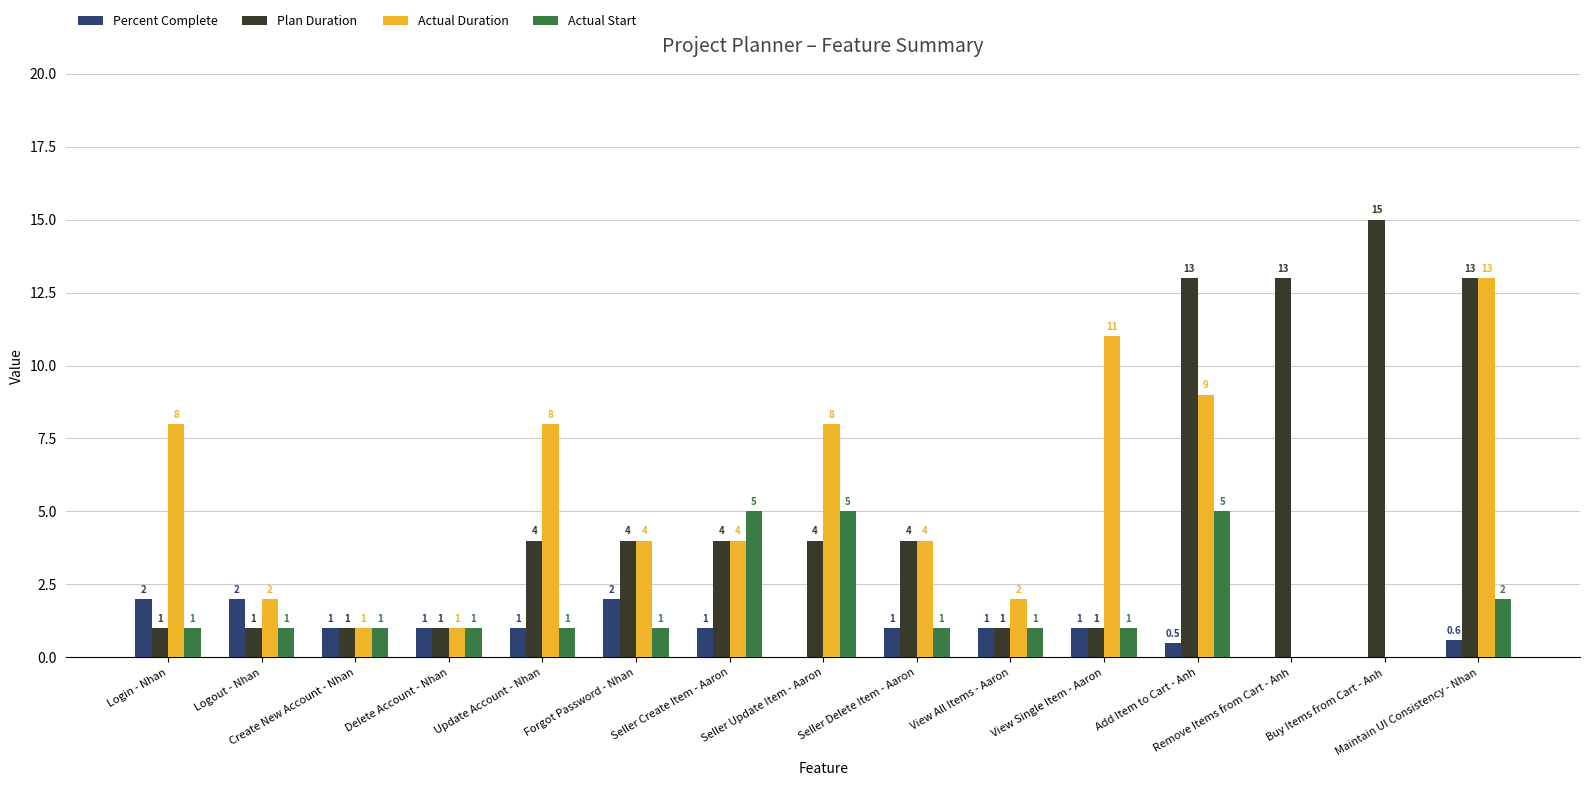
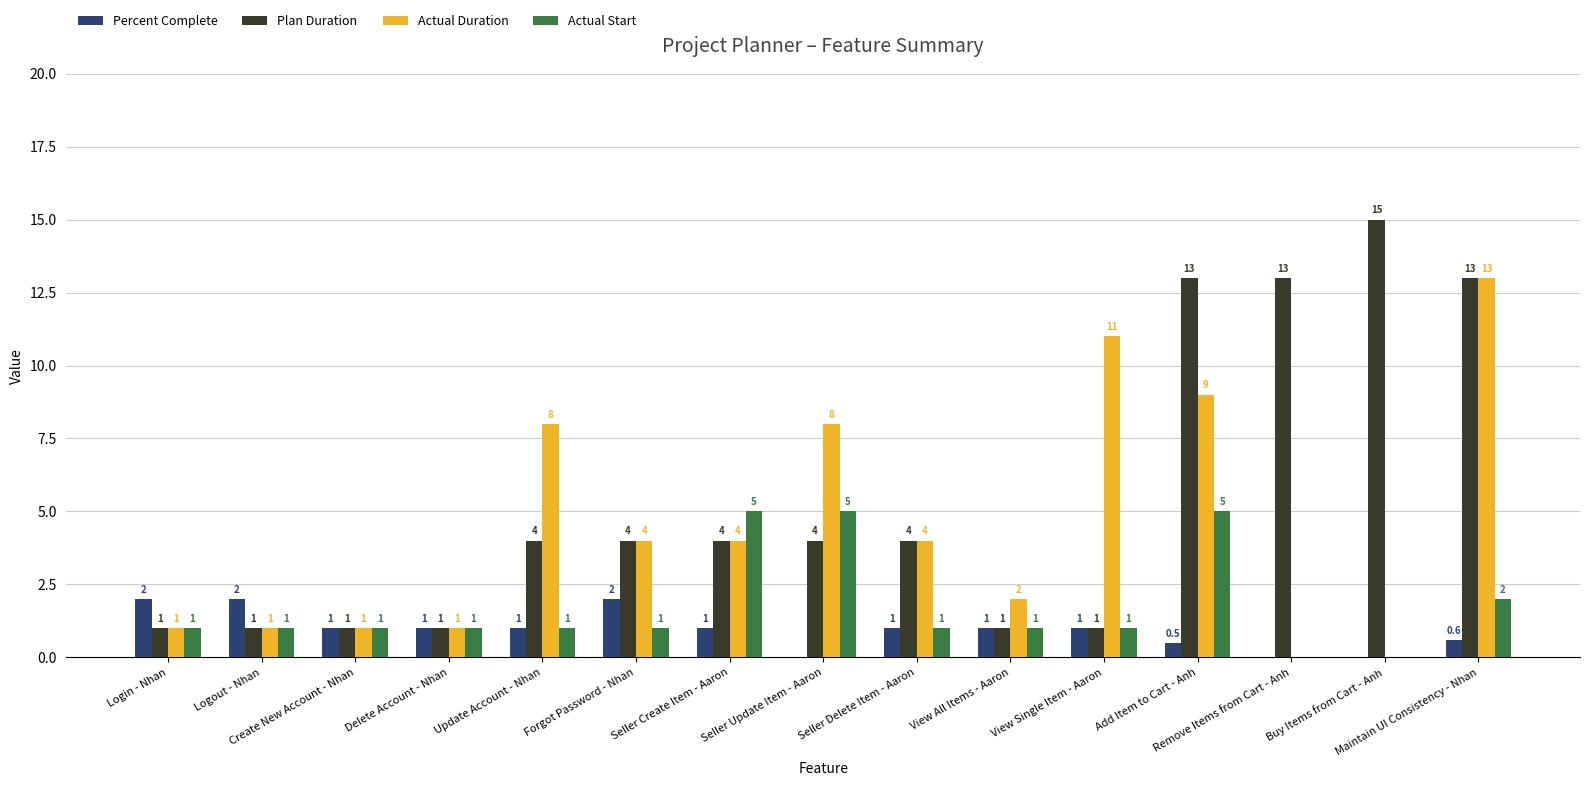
  {
    "Percent Complete": {
      "Login - Nhan": 2,
      "Logout - Nhan": 2,
      "Create New Account - Nhan": 1,
      "Delete Account - Nhan": 1,
      "Update Account - Nhan": 1,
      "Forgot Password - Nhan": 2,
      "Seller Create Item - Aaron": 1,
      "Seller Delete Item - Aaron": 1,
      "View All Items - Aaron": 1,
      "View Single Item - Aaron": 1,
      "Add Item to Cart - Anh": 0.5,
      "Maintain UI Consistency - Nhan": 0.6
    },
    "Plan Duration": {
      "Login - Nhan": 1,
      "Logout - Nhan": 1,
      "Create New Account - Nhan": 1,
      "Delete Account - Nhan": 1,
      "Update Account - Nhan": 4,
      "Forgot Password - Nhan": 4,
      "Seller Create Item - Aaron": 4,
      "Seller Update Item - Aaron": 4,
      "Seller Delete Item - Aaron": 4,
      "View All Items - Aaron": 1,
      "View Single Item - Aaron": 1,
      "Add Item to Cart - Anh": 13,
      "Remove Items from Cart - Anh": 13,
      "Buy Items from Cart - Anh": 15,
      "Maintain UI Consistency - Nhan": 13
    },
    "Actual Duration": {
-     "Login - Nhan": 8,
-     "Logout - Nhan": 2,
+     "Login - Nhan": 1,
+     "Logout - Nhan": 1,
      "Create New Account - Nhan": 1,
      "Delete Account - Nhan": 1,
      "Update Account - Nhan": 8,
      "Forgot Password - Nhan": 4,
      "Seller Create Item - Aaron": 4,
      "Seller Update Item - Aaron": 8,
      "Seller Delete Item - Aaron": 4,
      "View All Items - Aaron": 2,
      "View Single Item - Aaron": 11,
      "Add Item to Cart - Anh": 9,
      "Maintain UI Consistency - Nhan": 13
    },
    "Actual Start": {
      "Login - Nhan": 1,
      "Logout - Nhan": 1,
      "Create New Account - Nhan": 1,
      "Delete Account - Nhan": 1,
      "Update Account - Nhan": 1,
      "Forgot Password - Nhan": 1,
      "Seller Create Item - Aaron": 5,
      "Seller Update Item - Aaron": 5,
      "Seller Delete Item - Aaron": 1,
      "View All Items - Aaron": 1,
      "View Single Item - Aaron": 1,
      "Add Item to Cart - Anh": 5,
      "Maintain UI Consistency - Nhan": 2
    }
  }
